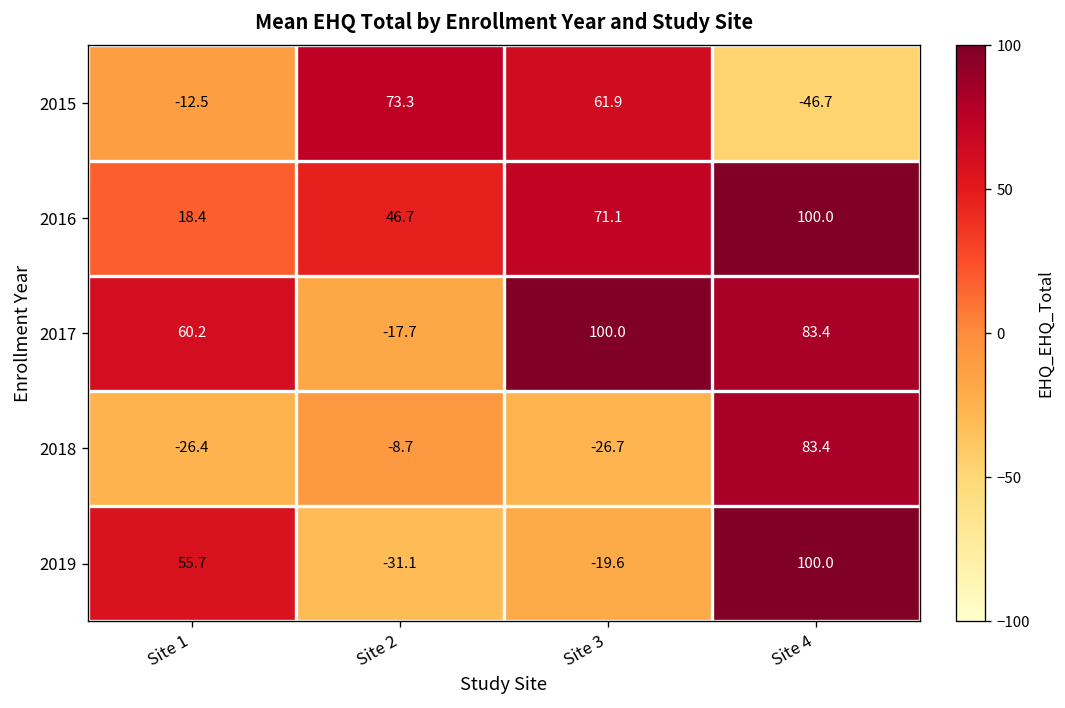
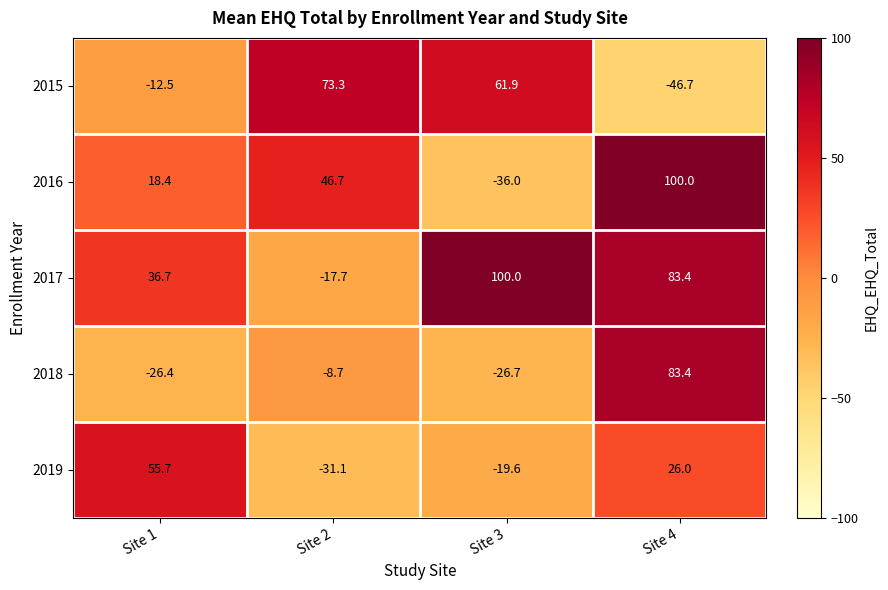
  {
    "2015": {
      "Site 1": -12.5,
      "Site 2": 73.3,
      "Site 3": 61.9,
      "Site 4": -46.7
    },
    "2016": {
      "Site 1": 18.4,
      "Site 2": 46.7,
-     "Site 3": 71.1,
+     "Site 3": -36.0,
      "Site 4": 100.0
    },
    "2017": {
-     "Site 1": 60.2,
+     "Site 1": 36.7,
      "Site 2": -17.7,
      "Site 3": 100.0,
      "Site 4": 83.4
    },
    "2018": {
      "Site 1": -26.4,
      "Site 2": -8.7,
      "Site 3": -26.7,
      "Site 4": 83.4
    },
    "2019": {
      "Site 1": 55.7,
      "Site 2": -31.1,
      "Site 3": -19.6,
-     "Site 4": 100.0
+     "Site 4": 26.0
    }
  }
